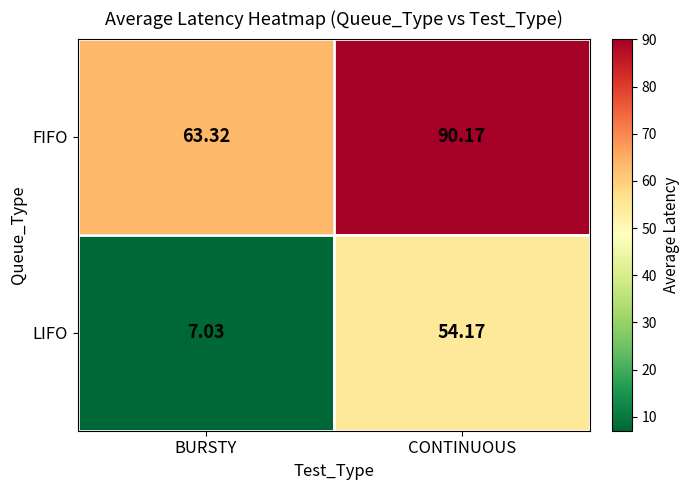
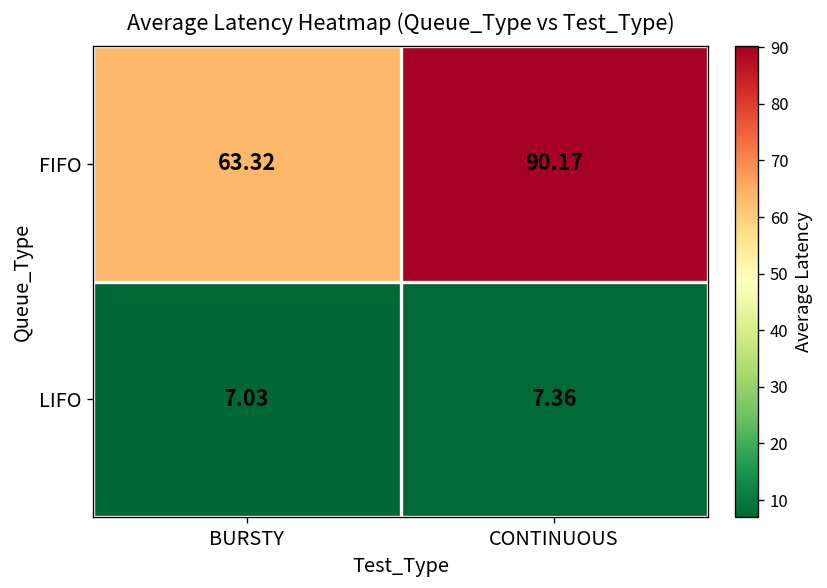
  {
    "FIFO": {
      "BURSTY": 63.32,
      "CONTINUOUS": 90.17
    },
    "LIFO": {
      "BURSTY": 7.03,
-     "CONTINUOUS": 54.17
+     "CONTINUOUS": 7.36
    }
  }
